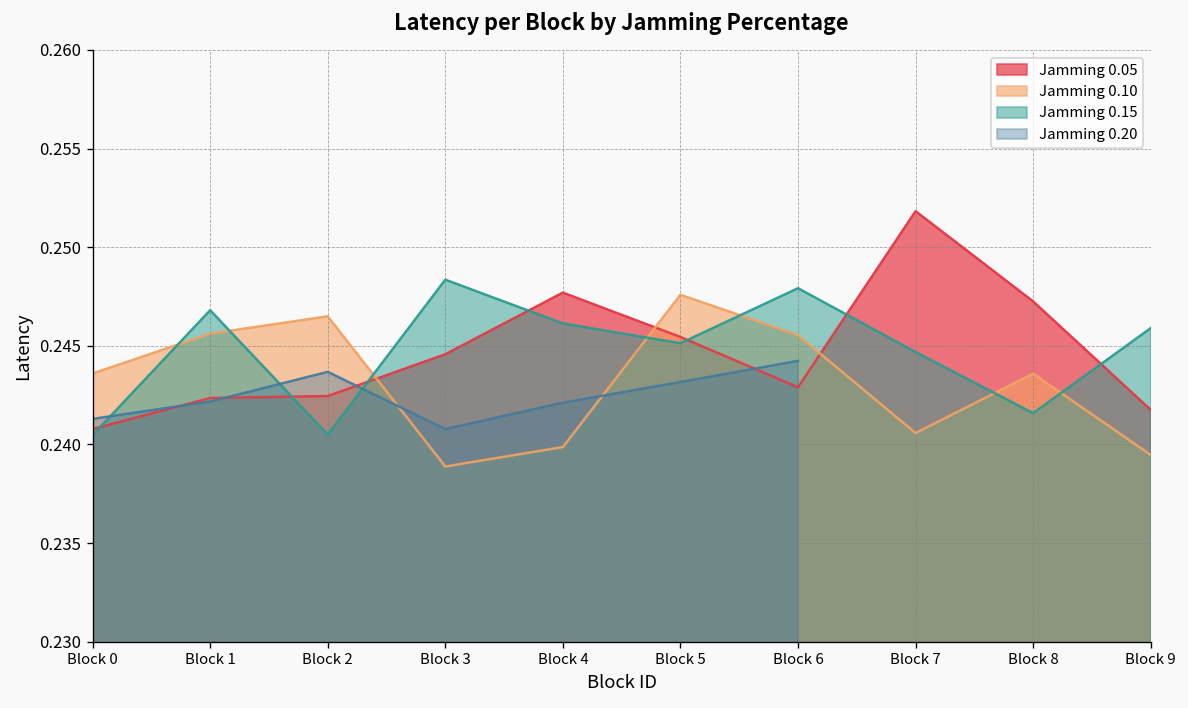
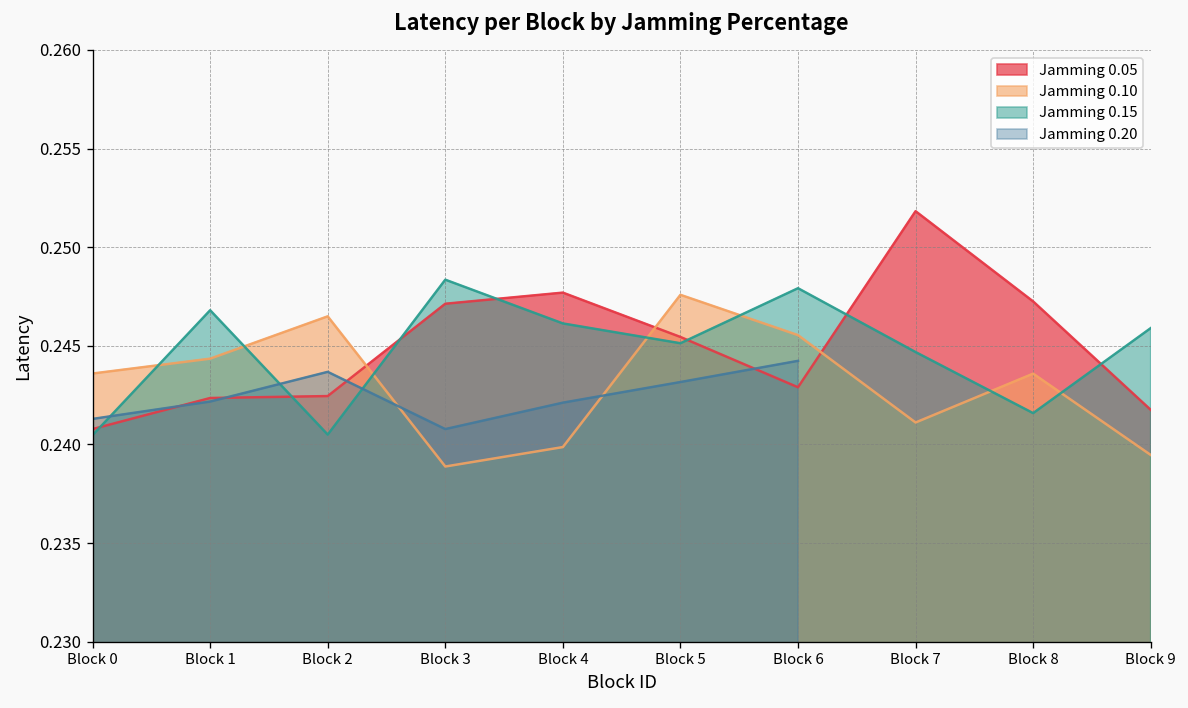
  {
    "Jamming 0.05": {
      "Block 0": 0.2408,
      "Block 1": 0.2424,
      "Block 2": 0.2425,
-     "Block 3": 0.2446,
+     "Block 3": 0.2471,
      "Block 4": 0.2477,
      "Block 5": 0.2454,
      "Block 6": 0.2429,
      "Block 7": 0.2518,
      "Block 8": 0.2473,
      "Block 9": 0.2418
    },
    "Jamming 0.10": {
      "Block 0": 0.2436,
-     "Block 1": 0.2456,
+     "Block 1": 0.2443,
      "Block 2": 0.2465,
      "Block 3": 0.2389,
      "Block 4": 0.2399,
      "Block 5": 0.2476,
      "Block 6": 0.2455,
-     "Block 7": 0.2406,
+     "Block 7": 0.2411,
      "Block 8": 0.2436,
      "Block 9": 0.2395
    }
  }
